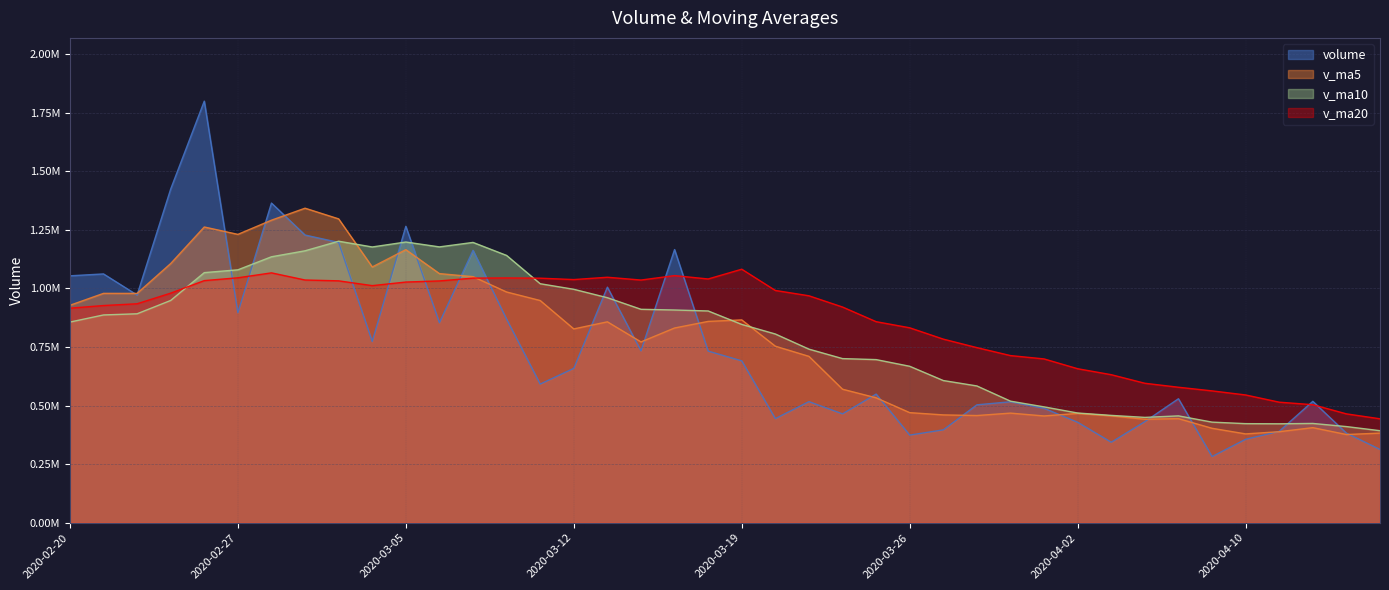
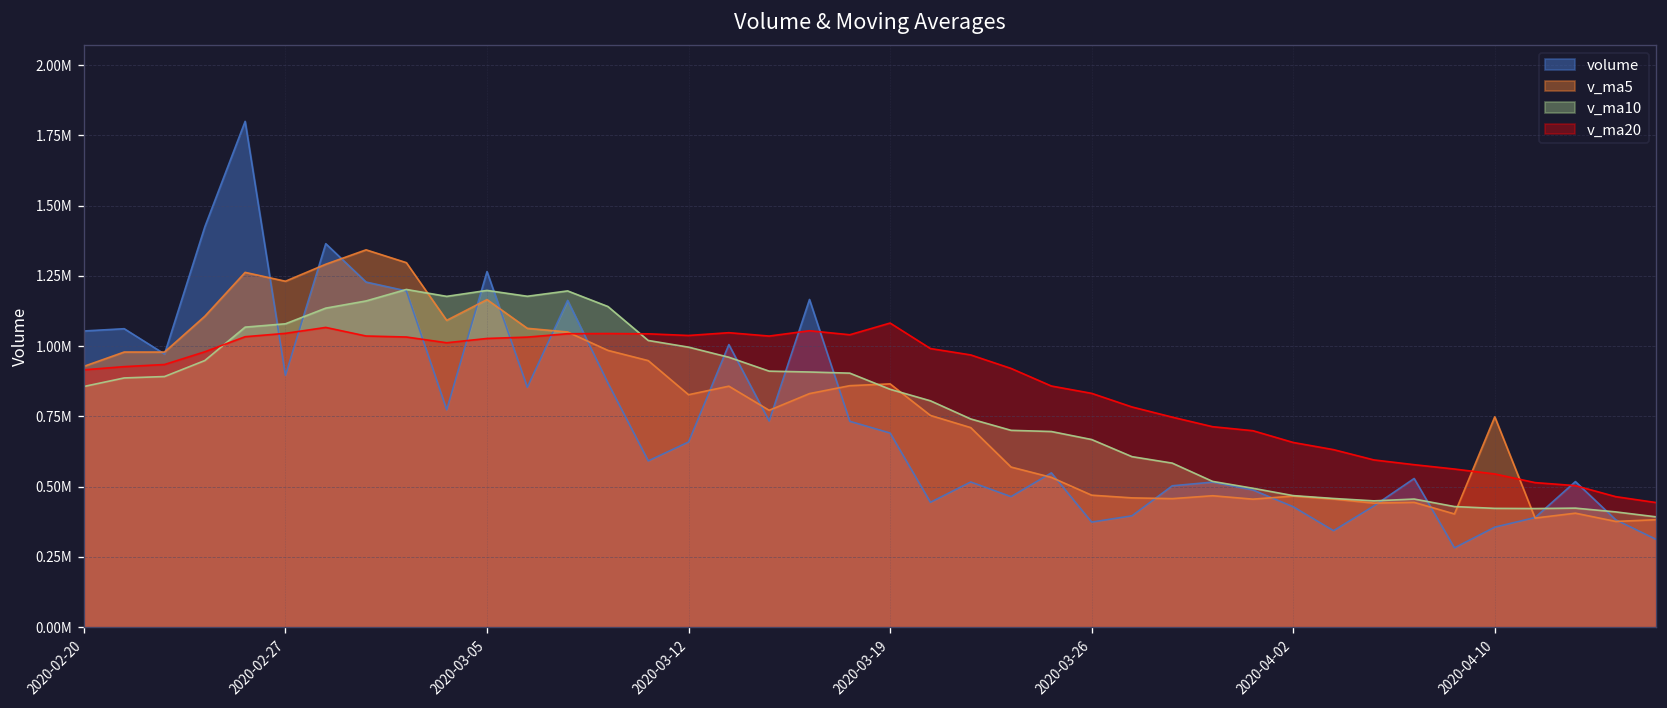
  {
    "volume": {
      "2020-02-20": 1050000,
      "2020-02-27": 900000,
      "2020-03-05": 1270000,
      "2020-03-12": 660000,
      "2020-03-19": 690000,
      "2020-03-26": 370000,
      "2020-04-02": 430000,
      "2020-04-10": 360000
    },
    "v_ma5": {
      "2020-02-20": 930000,
      "2020-02-27": 1230000,
      "2020-03-05": 1170000,
      "2020-03-12": 830000,
      "2020-03-19": 870000,
      "2020-03-26": 470000,
-     "2020-04-10": 380000
+     "2020-04-10": 750000
    },
    "v_ma10": {
      "2020-02-20": 860000,
      "2020-02-27": 1080000,
      "2020-03-05": 1200000,
      "2020-03-12": 1000000,
      "2020-03-19": 850000,
      "2020-03-26": 670000,
      "2020-04-10": 420000
    },
    "v_ma20": {
      "2020-02-20": 920000,
      "2020-02-27": 1050000,
      "2020-03-05": 1030000,
      "2020-03-12": 1040000,
      "2020-03-19": 1080000,
      "2020-03-26": 830000,
      "2020-04-02": 660000,
      "2020-04-10": 550000
    }
  }
